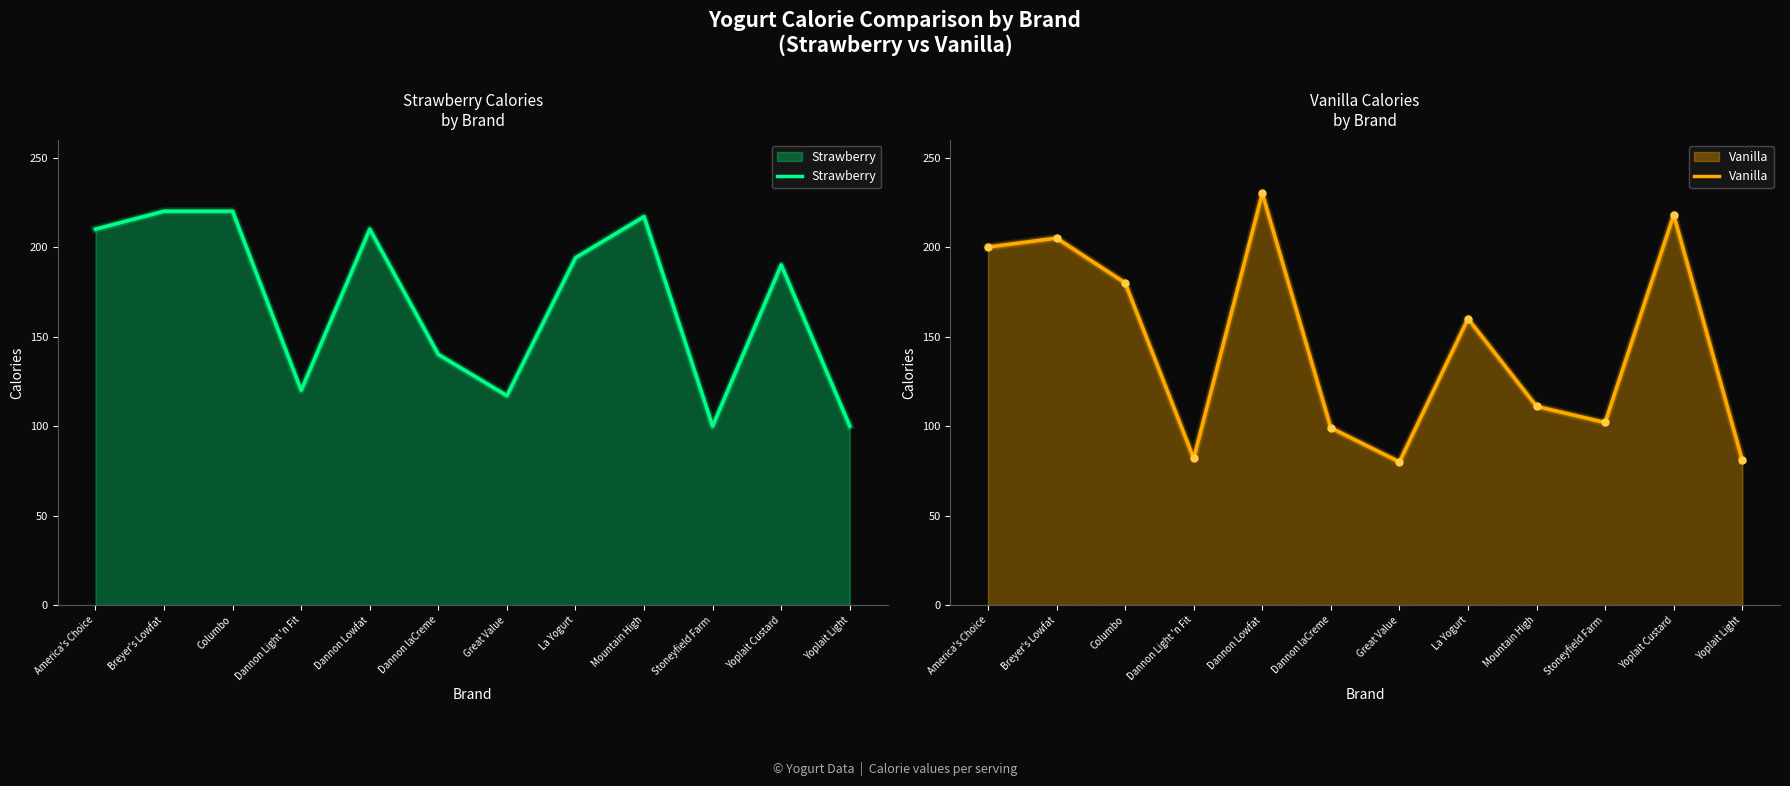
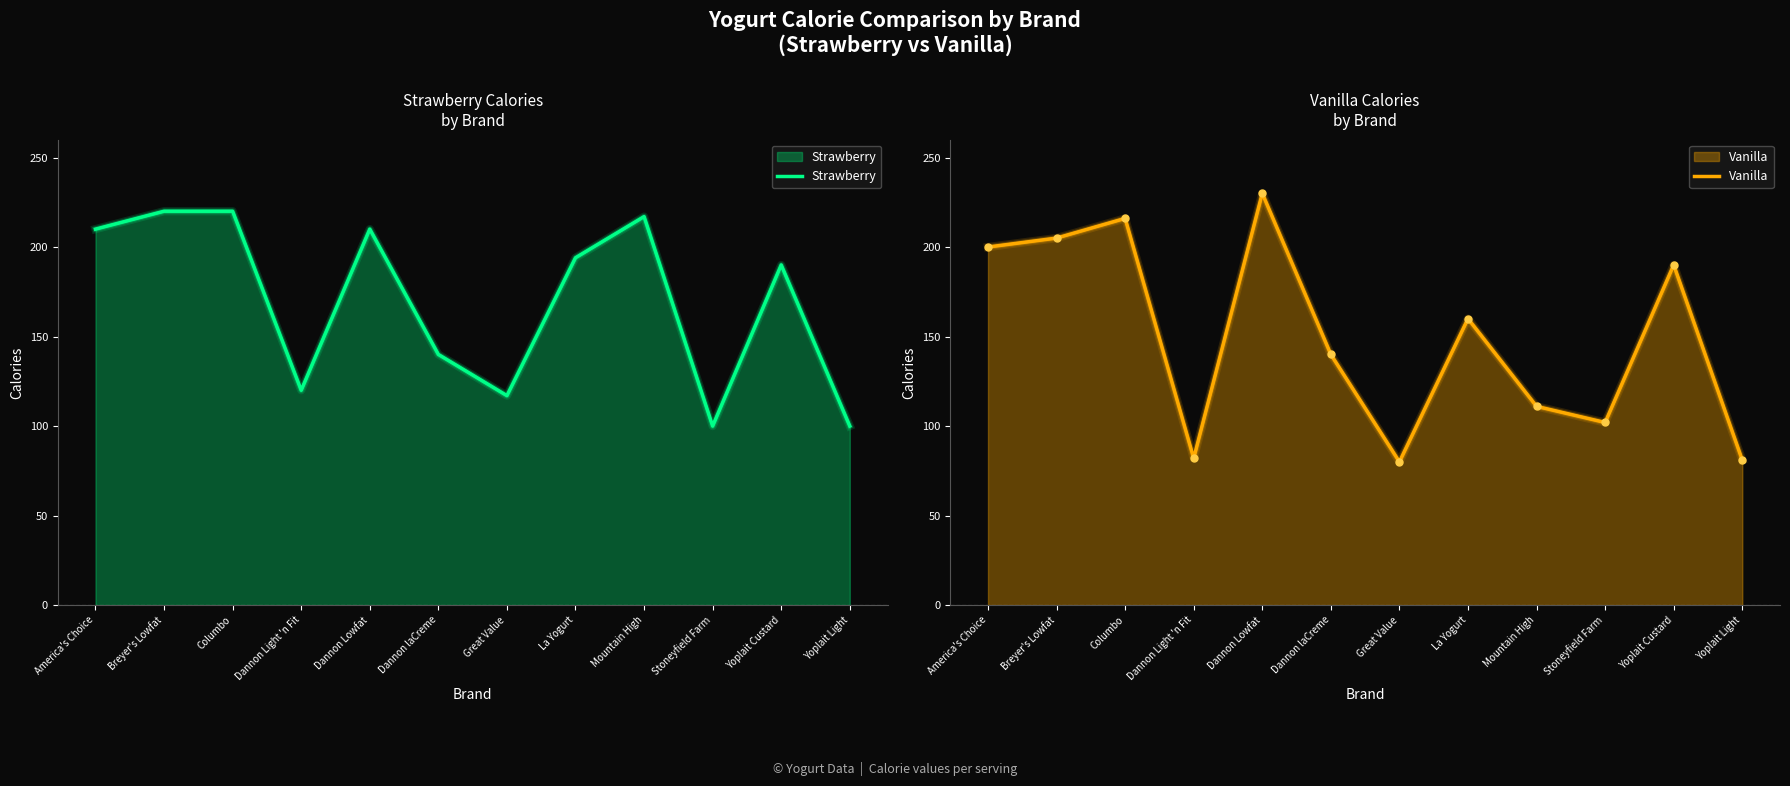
  {
    "Strawberry Calories by Brand": {
      "America's Choice": 210,
      "Breyer's Lowfat": 220,
      "Columbo": 220,
      "Dannon Light 'n Fit": 120,
      "Dannon Lowfat": 210,
      "Dannon laCreme": 140,
      "Great Value": 117,
      "La Yogurt": 194,
      "Mountain High": 217,
      "Stoneyfield Farm": 100,
      "Yoplait Custard": 190,
      "Yoplait Light": 100
    },
    "Vanilla Calories by Brand": {
      "America's Choice": 200,
      "Breyer's Lowfat": 205,
-     "Columbo": 180,
+     "Columbo": 216,
      "Dannon Light 'n Fit": 82,
      "Dannon Lowfat": 230,
-     "Dannon laCreme": 99,
+     "Dannon laCreme": 140,
      "Great Value": 80,
      "La Yogurt": 160,
      "Mountain High": 111,
      "Stoneyfield Farm": 102,
-     "Yoplait Custard": 218,
+     "Yoplait Custard": 190,
      "Yoplait Light": 81
    }
  }
